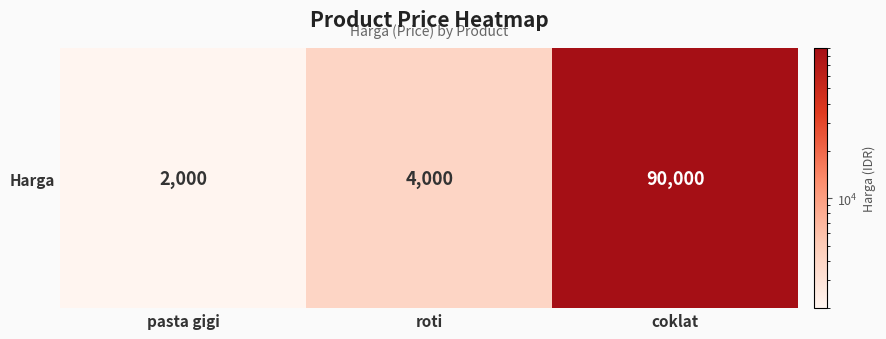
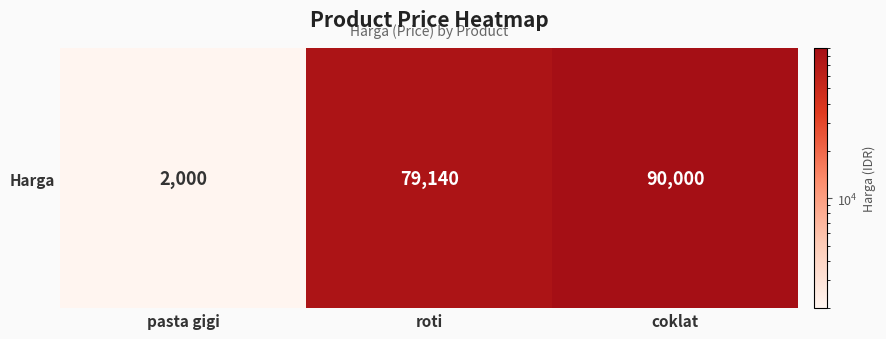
  {
    "Harga": {
      "pasta gigi": "2,000",
-     "roti": "4,000",
+     "roti": "79,140",
      "coklat": "90,000"
    }
  }
